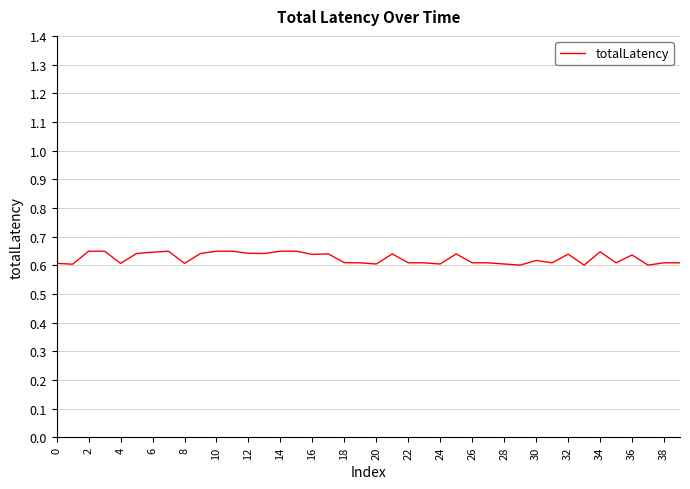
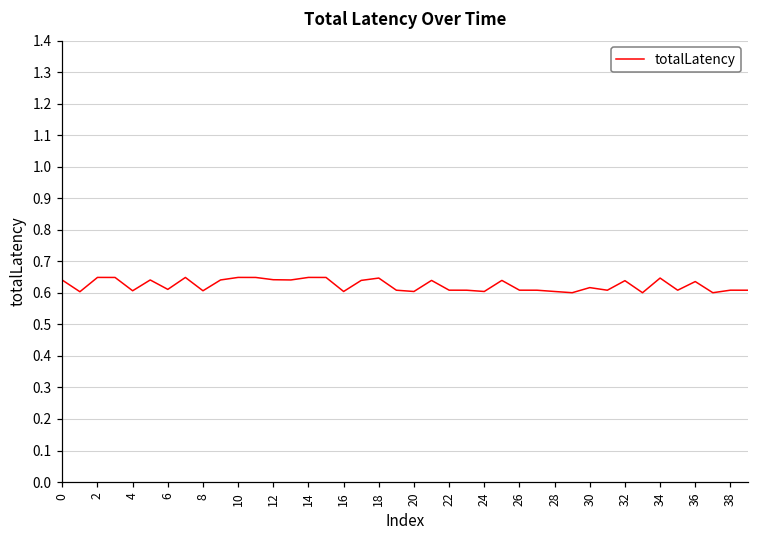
  {
-   "0": 0.61,
+   "0": 0.64,
    "2": 0.65,
    "4": 0.61,
-   "6": 0.65,
+   "6": 0.61,
    "8": 0.61,
    "10": 0.65,
    "12": 0.64,
    "14": 0.65,
-   "16": 0.64,
-   "18": 0.61,
+   "16": 0.60,
+   "18": 0.65,
    "20": 0.60,
    "22": 0.61,
    "24": 0.60,
    "26": 0.61,
    "28": 0.60,
    "30": 0.62,
    "32": 0.64,
    "34": 0.65,
    "36": 0.64,
    "38": 0.61
  }
